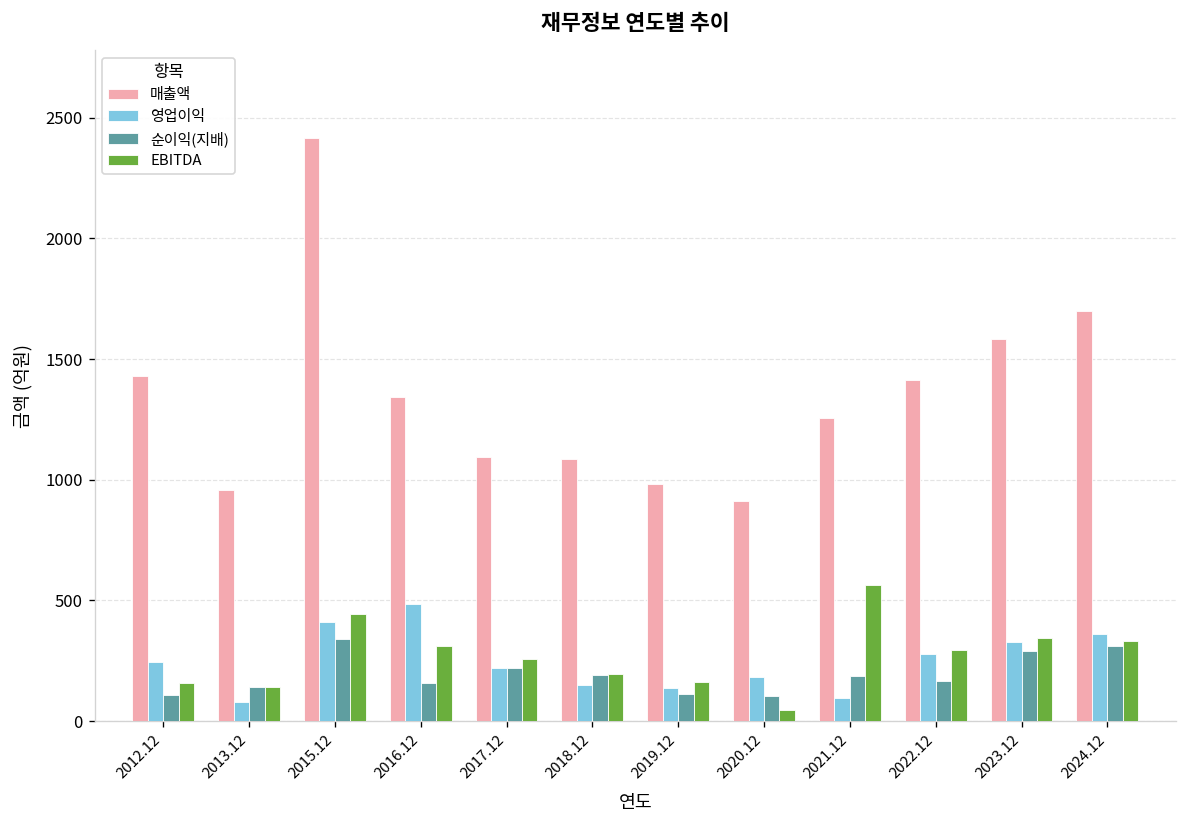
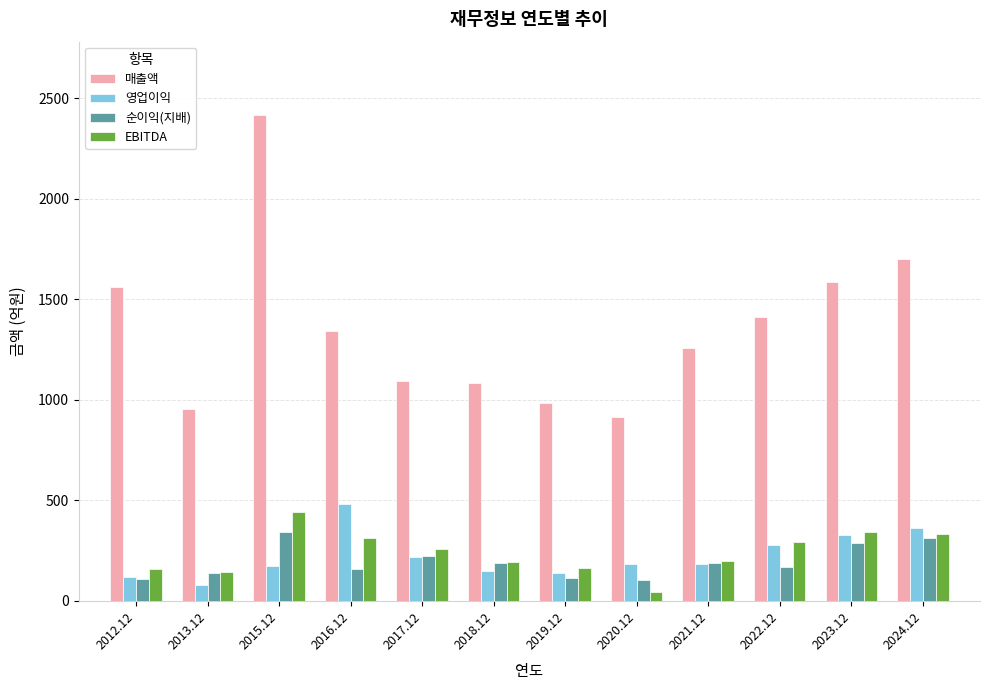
  {
    "매출액": {
-     "2012.12": 1430,
+     "2012.12": 1560,
      "2013.12": 960,
      "2015.12": 2420,
      "2016.12": 1340,
      "2017.12": 1090,
      "2018.12": 1090,
      "2019.12": 980,
      "2020.12": 910,
      "2021.12": 1260,
      "2022.12": 1410,
      "2023.12": 1580,
      "2024.12": 1700
    },
    "영업이익": {
-     "2012.12": 240,
+     "2012.12": 120,
      "2013.12": 80,
-     "2015.12": 410,
+     "2015.12": 180,
      "2016.12": 480,
      "2017.12": 220,
      "2018.12": 150,
      "2019.12": 140,
      "2020.12": 180,
-     "2021.12": 100,
+     "2021.12": 180,
      "2022.12": 280,
      "2023.12": 330,
      "2024.12": 360
    },
    "순이익(지배)": {
      "2012.12": 110,
      "2013.12": 140,
      "2015.12": 340,
      "2016.12": 160,
      "2017.12": 220,
      "2018.12": 190,
      "2019.12": 110,
      "2020.12": 100,
      "2021.12": 190,
      "2022.12": 170,
      "2023.12": 290,
      "2024.12": 310
    },
    "EBITDA": {
      "2012.12": 160,
      "2013.12": 140,
      "2015.12": 440,
      "2016.12": 310,
      "2017.12": 260,
      "2018.12": 200,
      "2019.12": 160,
      "2020.12": 50,
-     "2021.12": 560,
+     "2021.12": 200,
      "2022.12": 290,
      "2023.12": 340,
      "2024.12": 330
    }
  }
